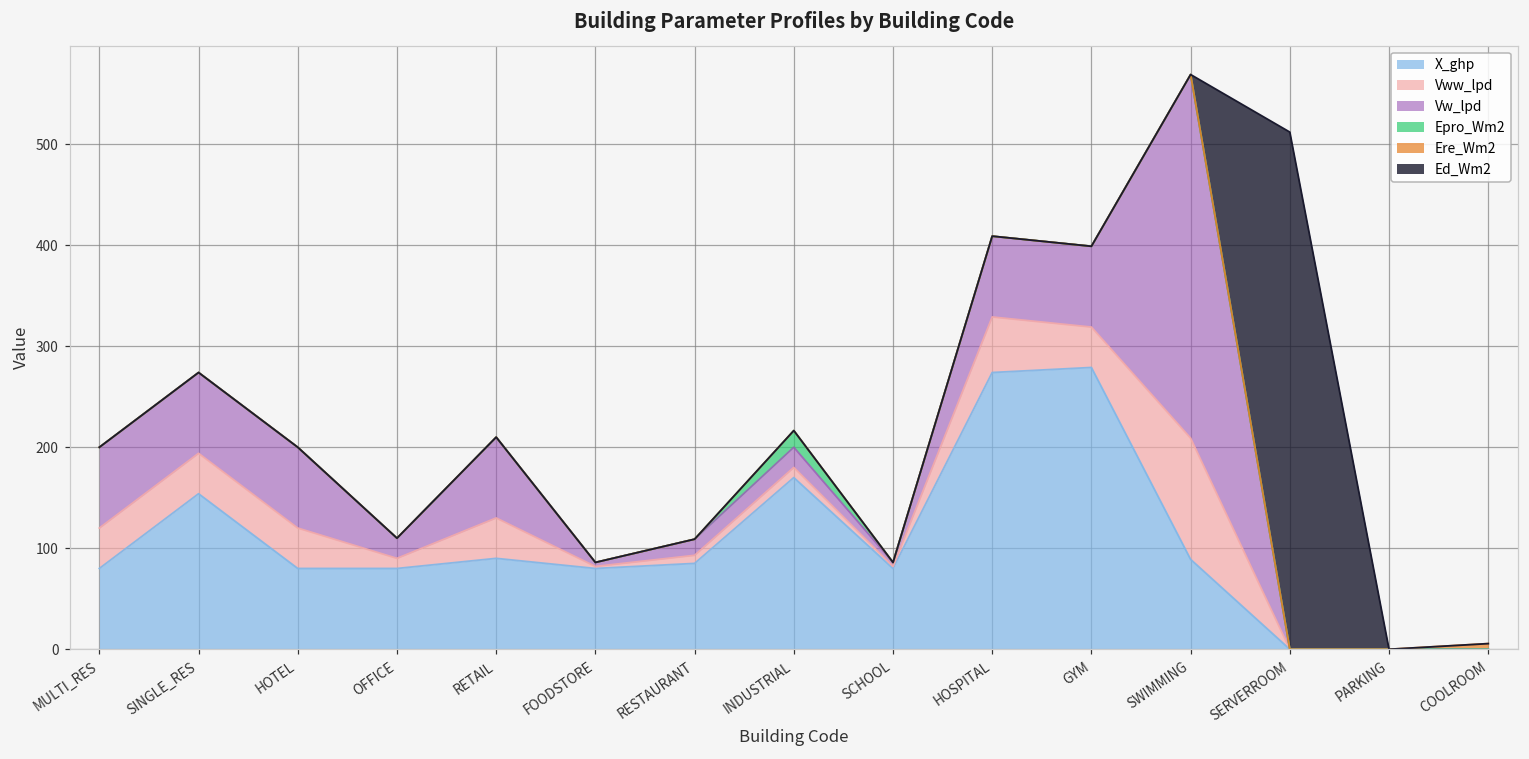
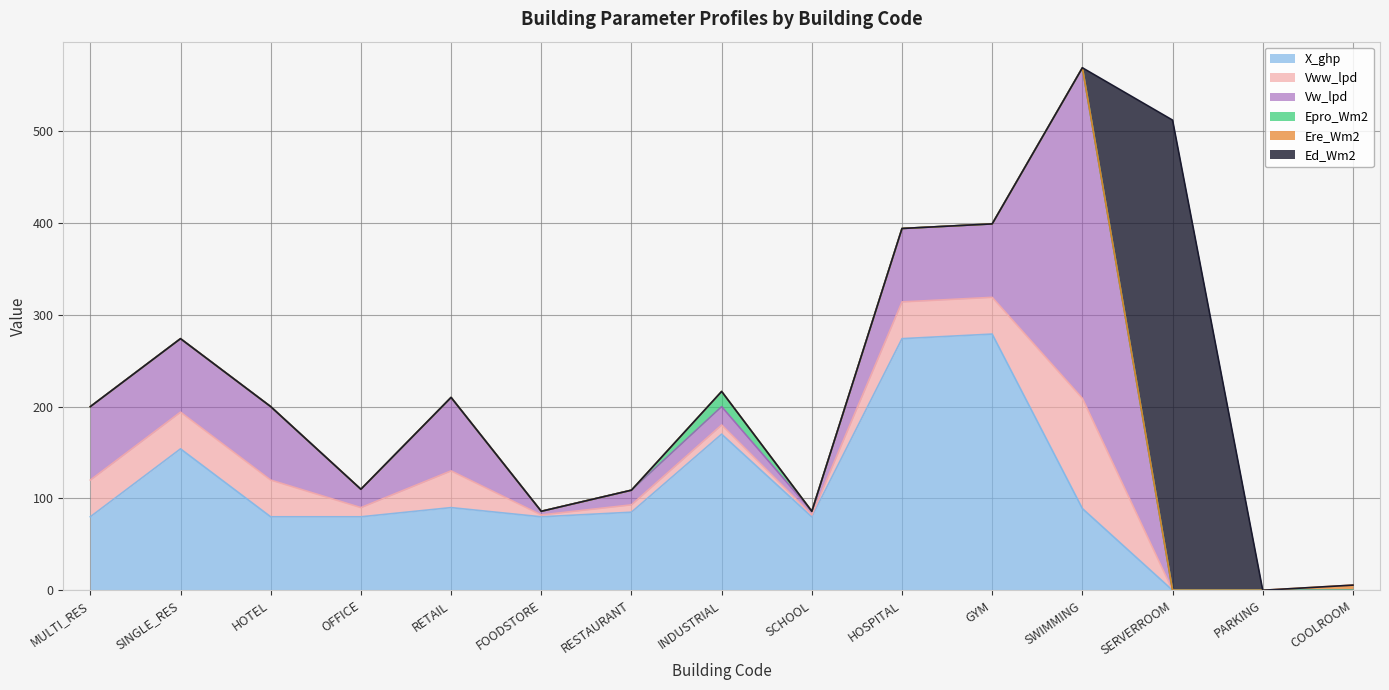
  {
    "X_ghp": {
      "MULTI_RES": 80,
      "SINGLE_RES": 150,
      "HOTEL": 80,
      "OFFICE": 80,
      "RETAIL": 90,
      "RESTAURANT": 90,
      "INDUSTRIAL": 170,
      "HOSPITAL": 270,
      "GYM": 280,
      "SWIMMING": 90
    },
    "Vww_lpd": {
      "MULTI_RES": 40,
      "SINGLE_RES": 40,
      "HOTEL": 40,
      "OFFICE": 10,
      "RETAIL": 40,
      "RESTAURANT": 10,
      "INDUSTRIAL": 10,
-     "HOSPITAL": 60,
+     "HOSPITAL": 40,
      "GYM": 40,
      "SWIMMING": 120
    },
    "Vw_lpd": {
      "INDUSTRIAL": 20
    },
    "Ed_Wm2": {
      "SERVERROOM": 510
    }
  }
